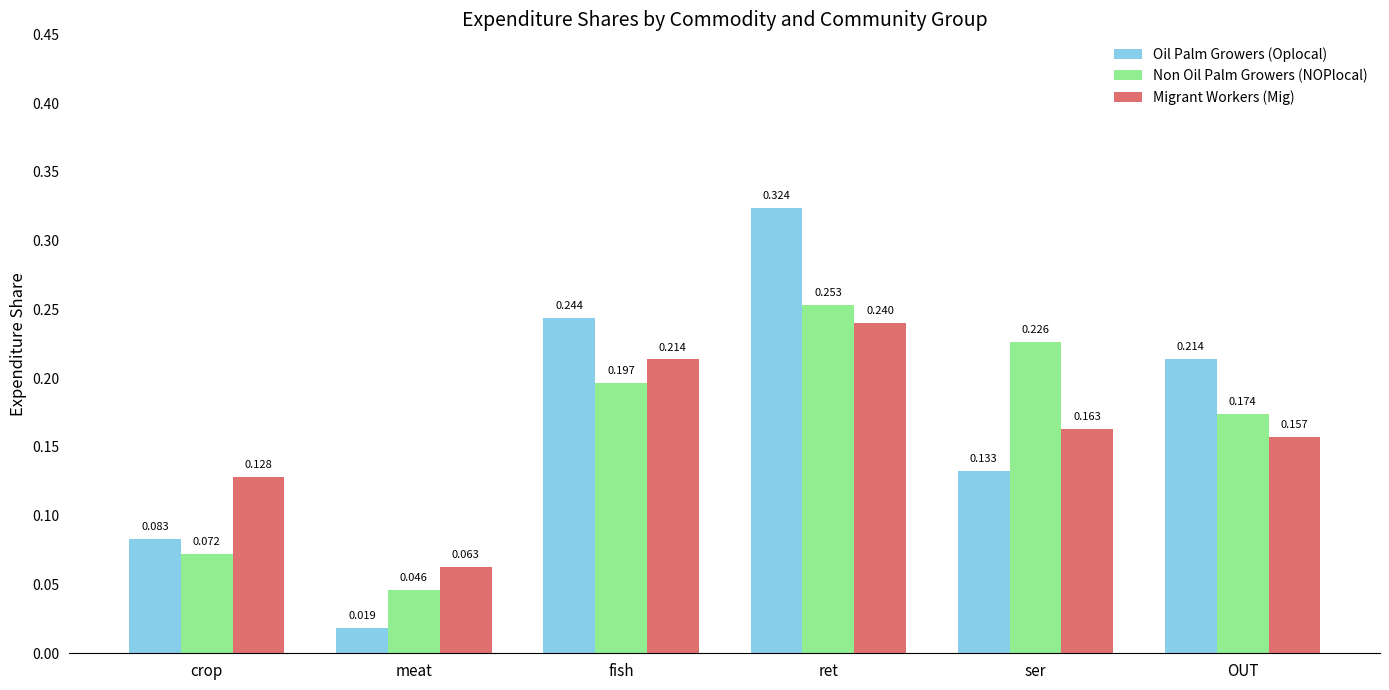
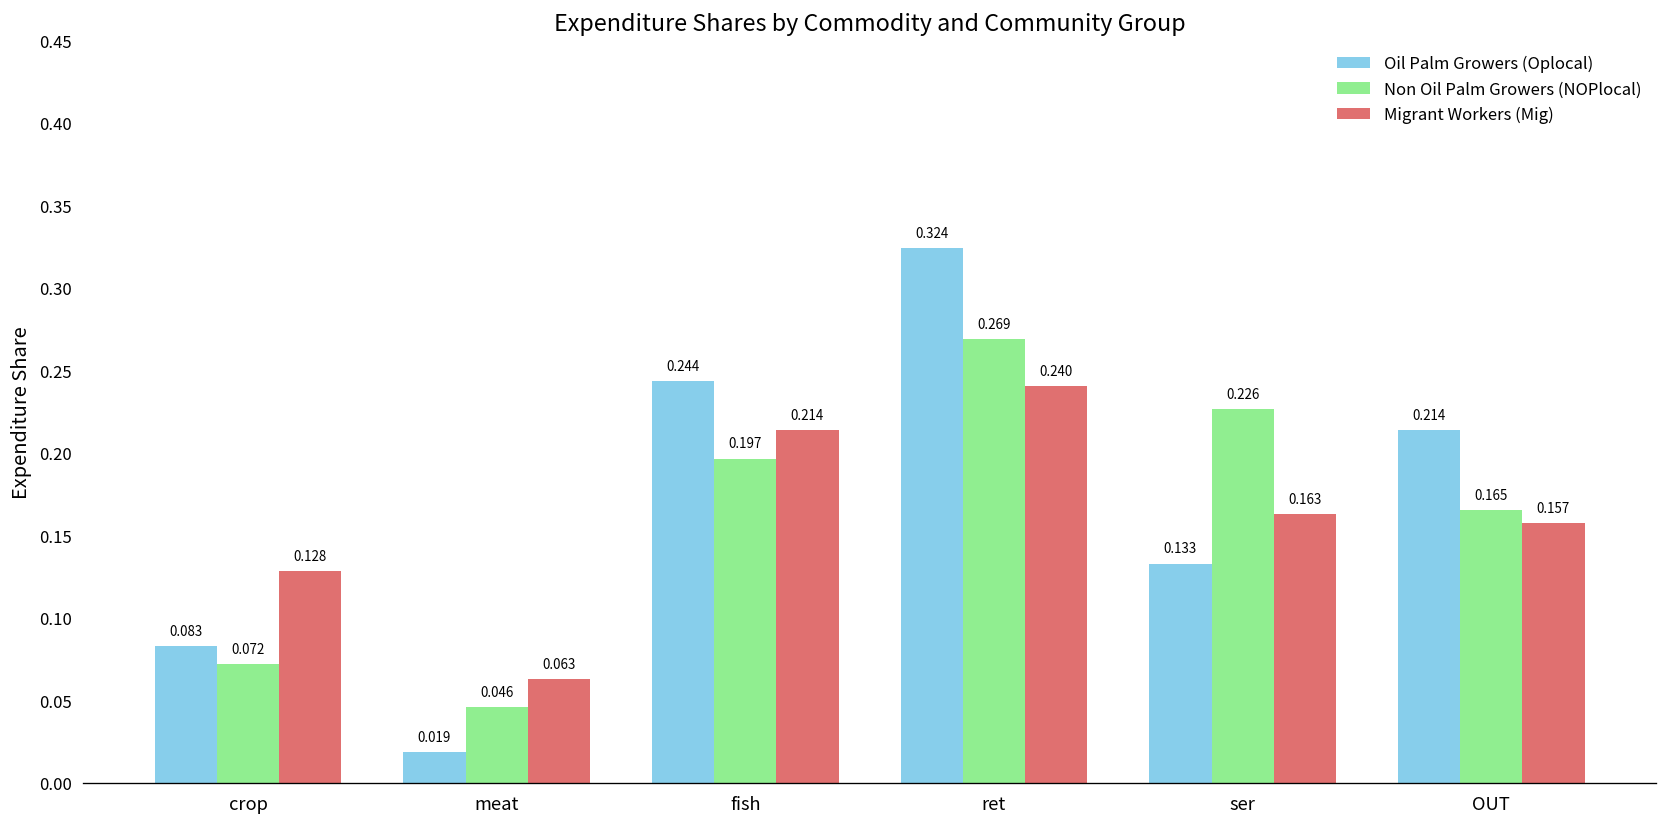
  {
    "Oil Palm Growers (Oplocal)": {
      "crop": 0.083,
      "meat": 0.019,
      "fish": 0.244,
      "ret": 0.324,
      "ser": 0.133,
      "OUT": 0.214
    },
    "Non Oil Palm Growers (NOPlocal)": {
      "crop": 0.072,
      "meat": 0.046,
      "fish": 0.197,
-     "ret": 0.253,
+     "ret": 0.269,
      "ser": 0.226,
-     "OUT": 0.174
+     "OUT": 0.165
    },
    "Migrant Workers (Mig)": {
      "crop": 0.128,
      "meat": 0.063,
      "fish": 0.214,
      "ret": 0.240,
      "ser": 0.163,
      "OUT": 0.157
    }
  }
